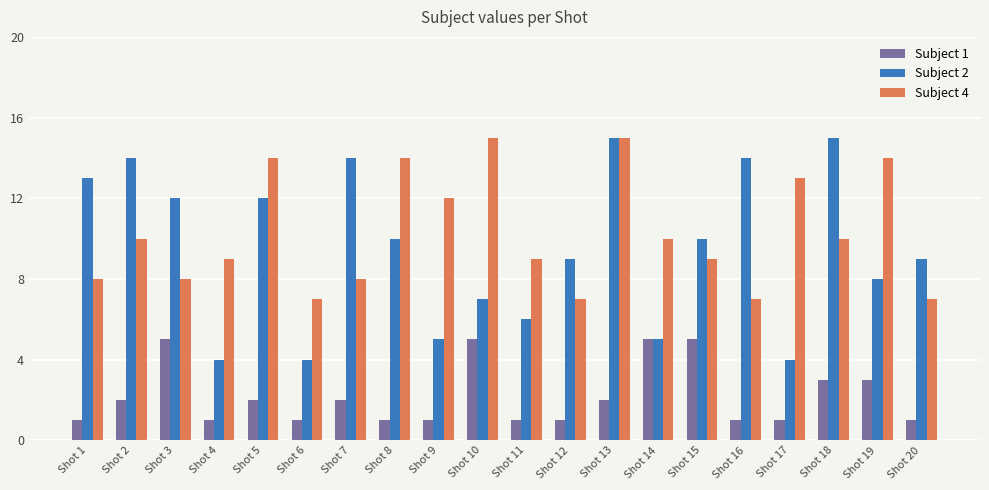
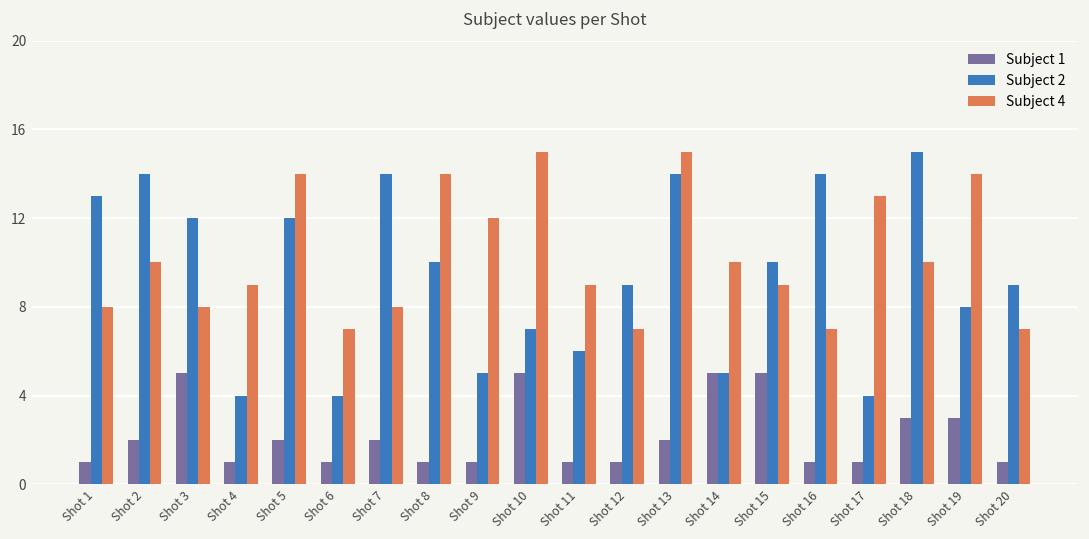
  {
    "Subject 1": {
      "Shot 1": 1,
      "Shot 2": 2,
      "Shot 3": 5,
      "Shot 4": 1,
      "Shot 5": 2,
      "Shot 6": 1,
      "Shot 7": 2,
      "Shot 8": 1,
      "Shot 9": 1,
      "Shot 10": 5,
      "Shot 11": 1,
      "Shot 12": 1,
      "Shot 13": 2,
      "Shot 14": 5,
      "Shot 15": 5,
      "Shot 16": 1,
      "Shot 17": 1,
      "Shot 18": 3,
      "Shot 19": 3,
      "Shot 20": 1
    },
    "Subject 2": {
      "Shot 1": 13,
      "Shot 2": 14,
      "Shot 3": 12,
      "Shot 4": 4,
      "Shot 5": 12,
      "Shot 6": 4,
      "Shot 7": 14,
      "Shot 8": 10,
      "Shot 9": 5,
      "Shot 10": 7,
      "Shot 11": 6,
      "Shot 12": 9,
-     "Shot 13": 15,
+     "Shot 13": 14,
      "Shot 14": 5,
      "Shot 15": 10,
      "Shot 16": 14,
      "Shot 17": 4,
      "Shot 18": 15,
      "Shot 19": 8,
      "Shot 20": 9
    },
    "Subject 4": {
      "Shot 1": 8,
      "Shot 2": 10,
      "Shot 3": 8,
      "Shot 4": 9,
      "Shot 5": 14,
      "Shot 6": 7,
      "Shot 7": 8,
      "Shot 8": 14,
      "Shot 9": 12,
      "Shot 10": 15,
      "Shot 11": 9,
      "Shot 12": 7,
      "Shot 13": 15,
      "Shot 14": 10,
      "Shot 15": 9,
      "Shot 16": 7,
      "Shot 17": 13,
      "Shot 18": 10,
      "Shot 19": 14,
      "Shot 20": 7
    }
  }
